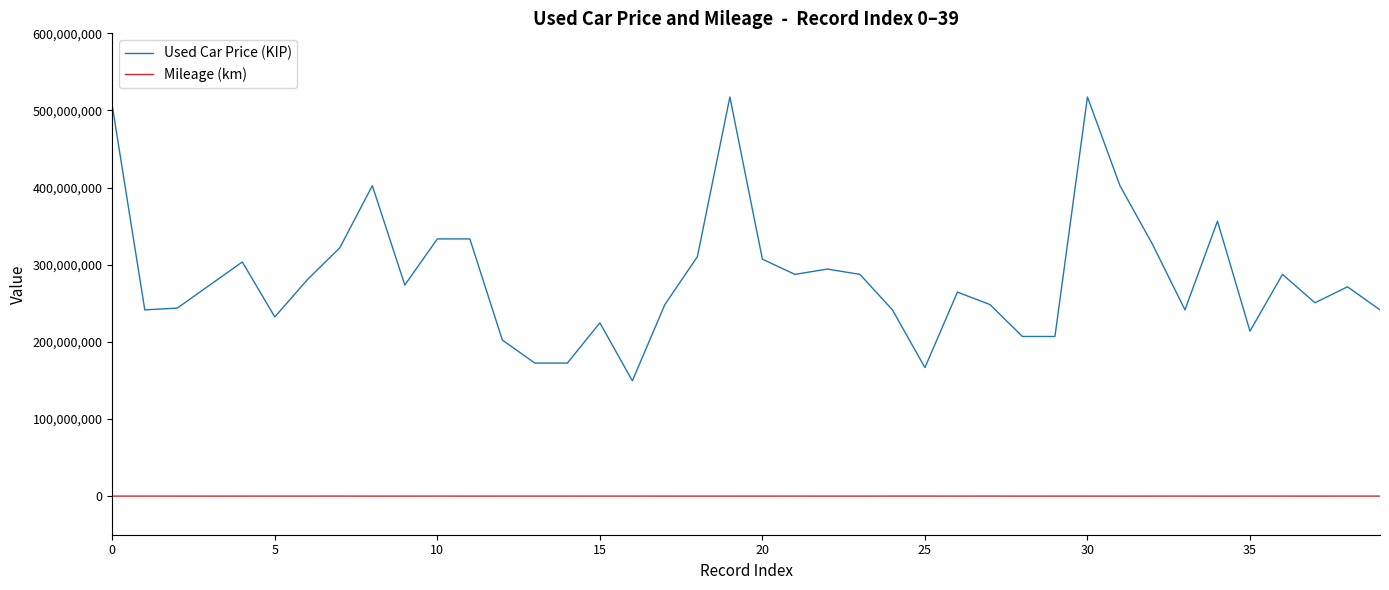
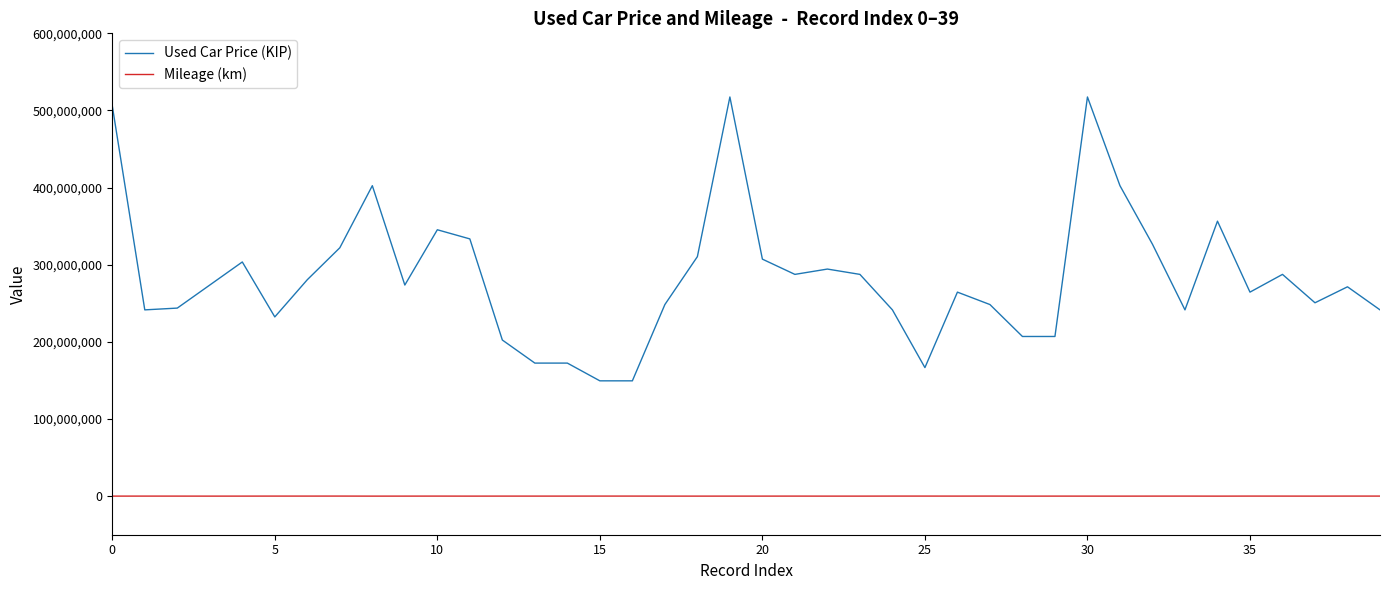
  {
    "Used Car Price (KIP)": {
      "0": "510,000,000",
      "5": "230,000,000",
-     "10": "330,000,000",
-     "15": "220,000,000",
+     "10": "350,000,000",
+     "15": "150,000,000",
      "20": "310,000,000",
      "25": "170,000,000",
      "30": "520,000,000",
-     "35": "210,000,000"
+     "35": "260,000,000"
    },
    "Mileage (km)": {
      "0": "0",
      "5": "0",
      "10": "0",
      "15": "0",
      "20": "0",
      "25": "0",
      "30": "0",
      "35": "0"
    }
  }
